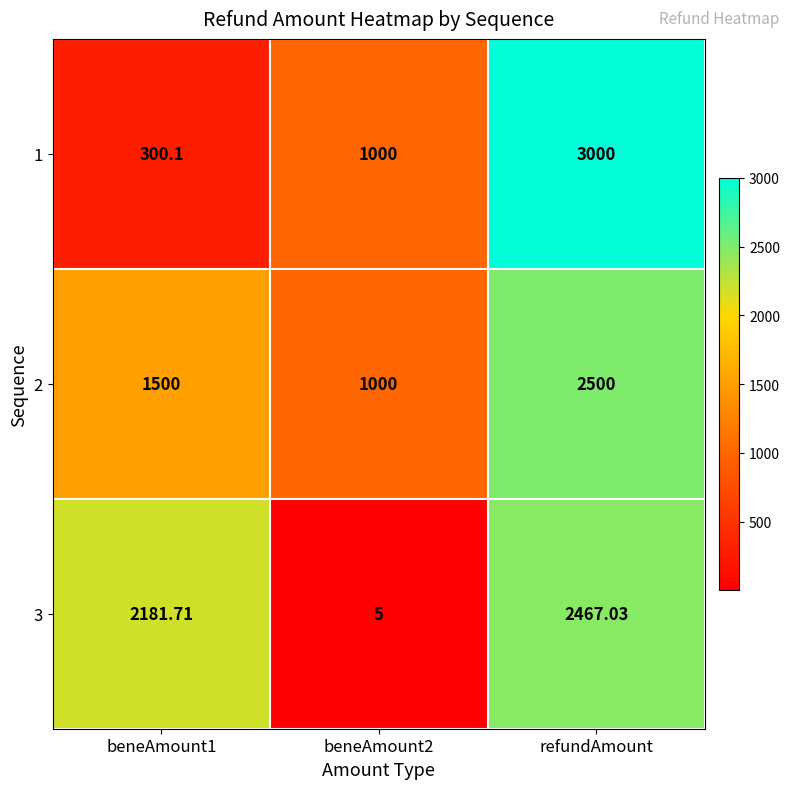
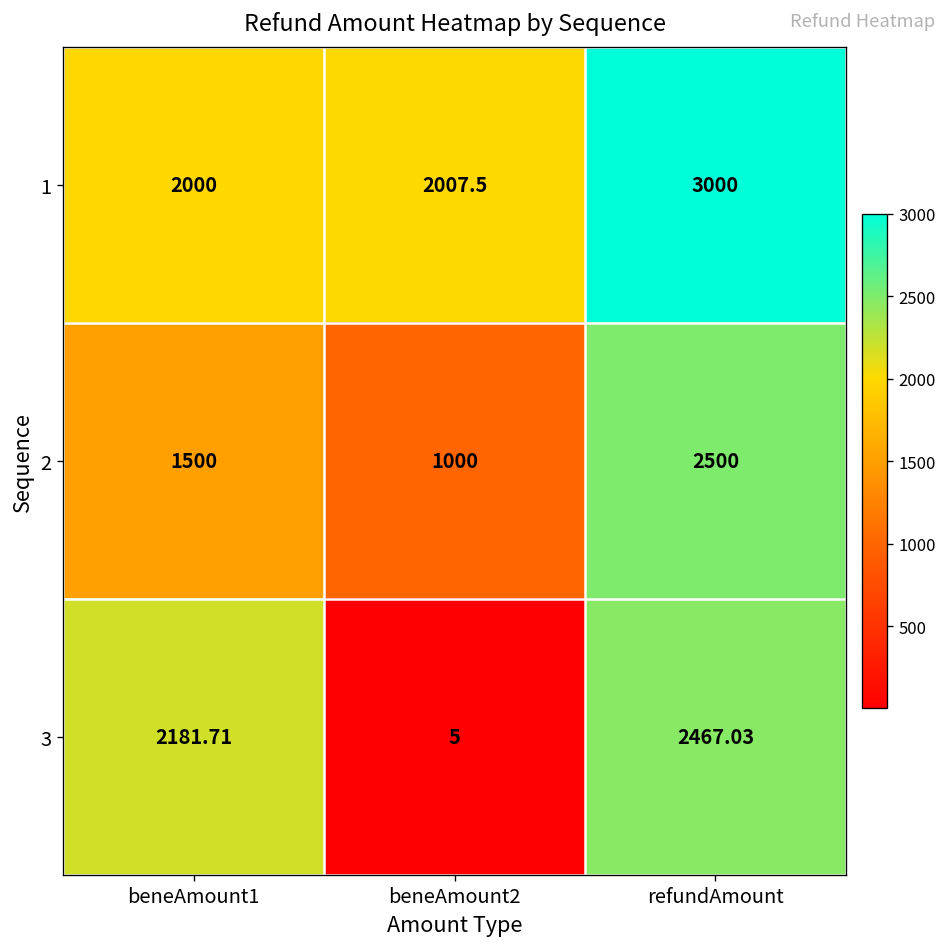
  {
    "1": {
-     "beneAmount1": 300.1,
-     "beneAmount2": 1000,
+     "beneAmount1": 2000,
+     "beneAmount2": 2007.5,
      "refundAmount": 3000
    },
    "2": {
      "beneAmount1": 1500,
      "beneAmount2": 1000,
      "refundAmount": 2500
    },
    "3": {
      "beneAmount1": 2181.71,
      "beneAmount2": 5,
      "refundAmount": 2467.03
    }
  }
